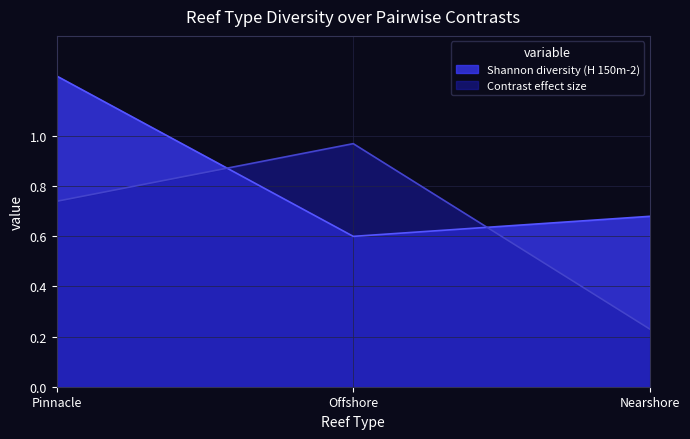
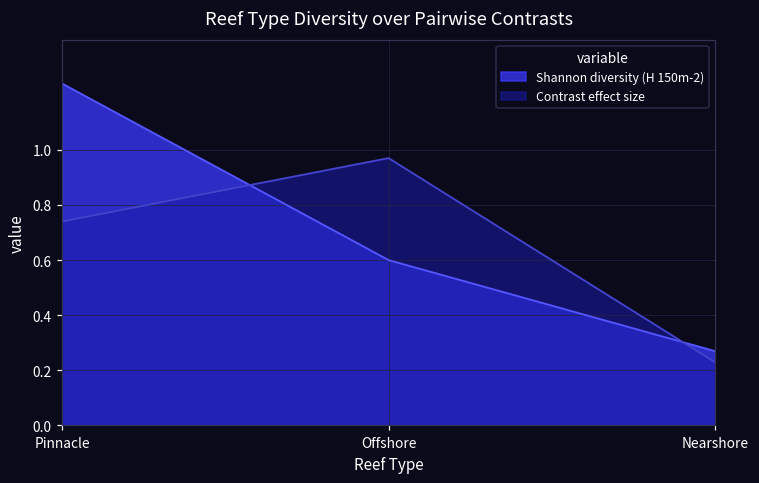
  {
    "Shannon diversity (H 150m-2)": {
      "Pinnacle": 1.24,
      "Offshore": 0.60,
-     "Nearshore": 0.68
+     "Nearshore": 0.27
    },
    "Contrast effect size": {
      "Pinnacle": 0.74,
      "Offshore": 0.97,
      "Nearshore": 0.23
    }
  }
